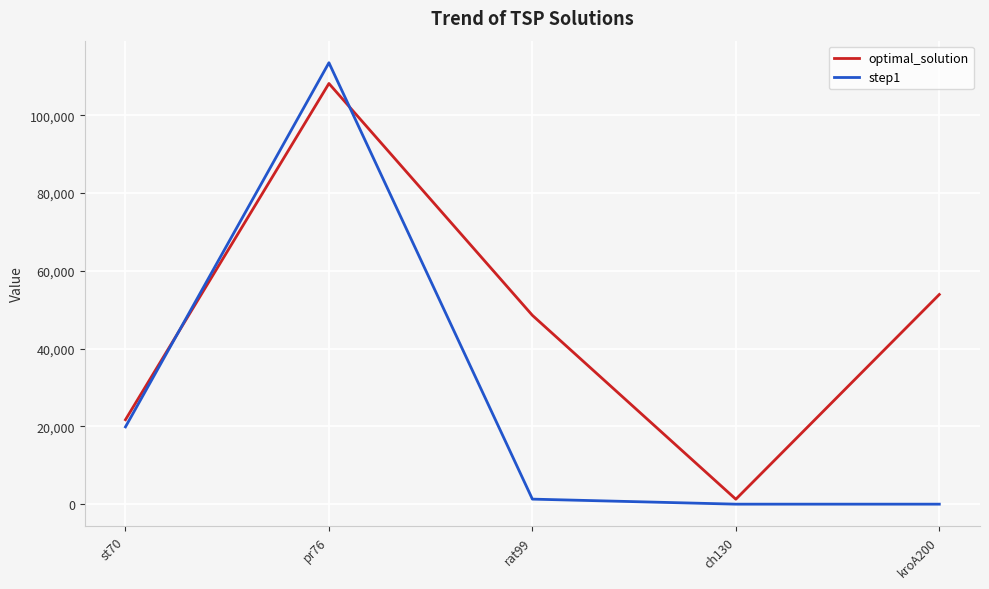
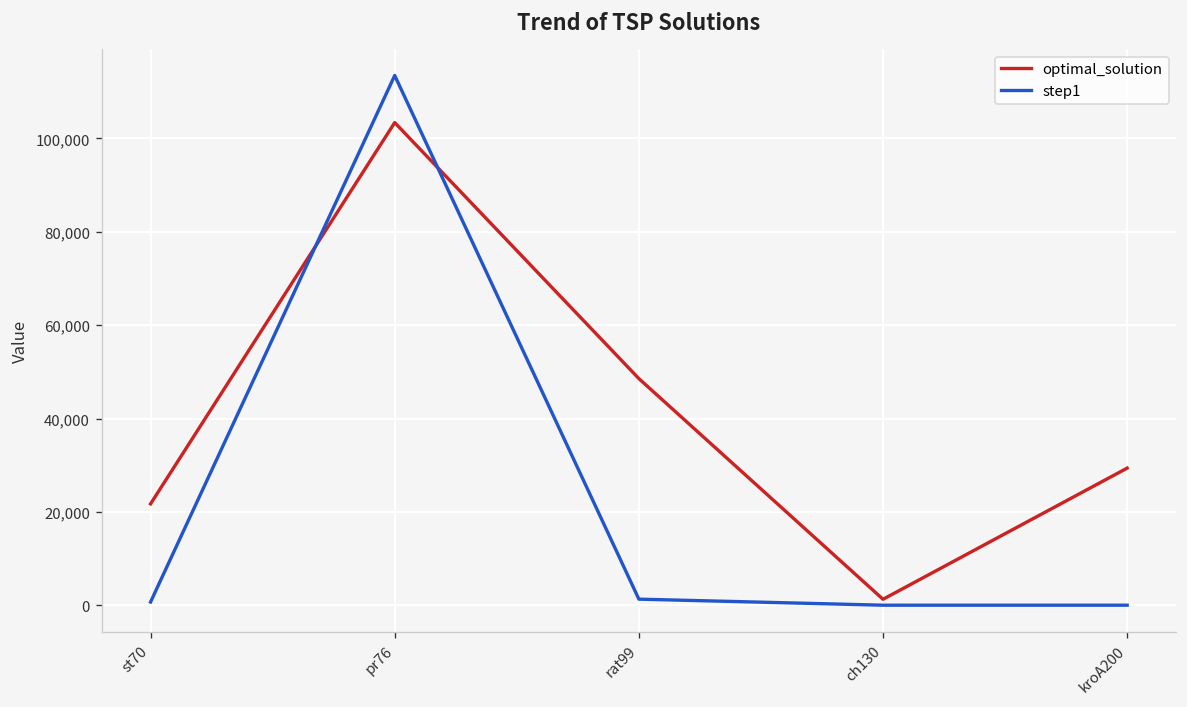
  {
    "optimal_solution": {
      "st70": "22,000",
-     "pr76": "108,000",
+     "pr76": "103,000",
      "rat99": "49,000",
      "ch130": "1,000",
-     "kroA200": "54,000"
+     "kroA200": "29,000"
    },
    "step1": {
-     "st70": "20,000",
+     "st70": "1,000",
      "pr76": "113,000",
      "rat99": "1,000",
      "ch130": "0",
      "kroA200": "0"
    }
  }
